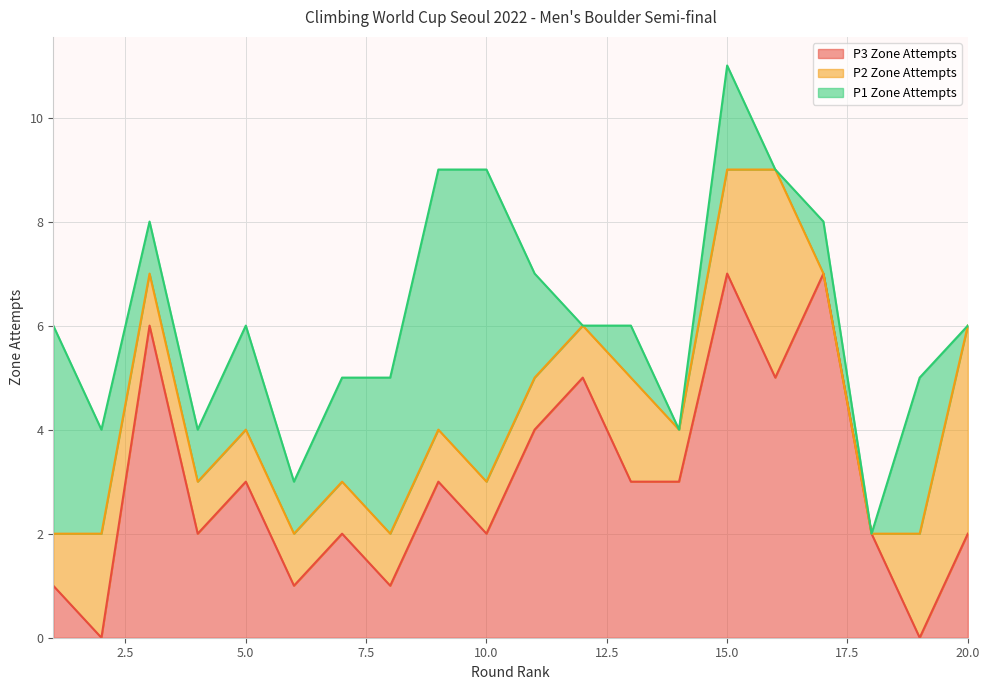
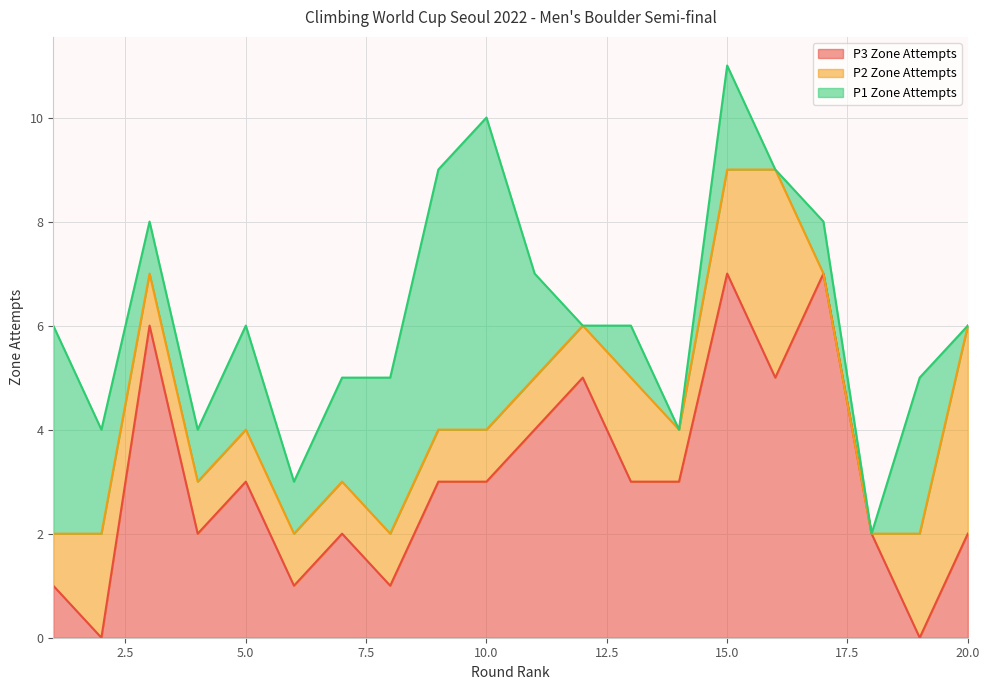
  {
    "P3 Zone Attempts": {
      "5.0": 3,
-     "10.0": 2,
+     "10.0": 3,
      "15.0": 7,
      "20.0": 2
    },
    "P2 Zone Attempts": {
      "5.0": 4,
      "15.0": 9
    },
    "P1 Zone Attempts": {
      "5.0": 6,
      "15.0": 11
    }
  }
